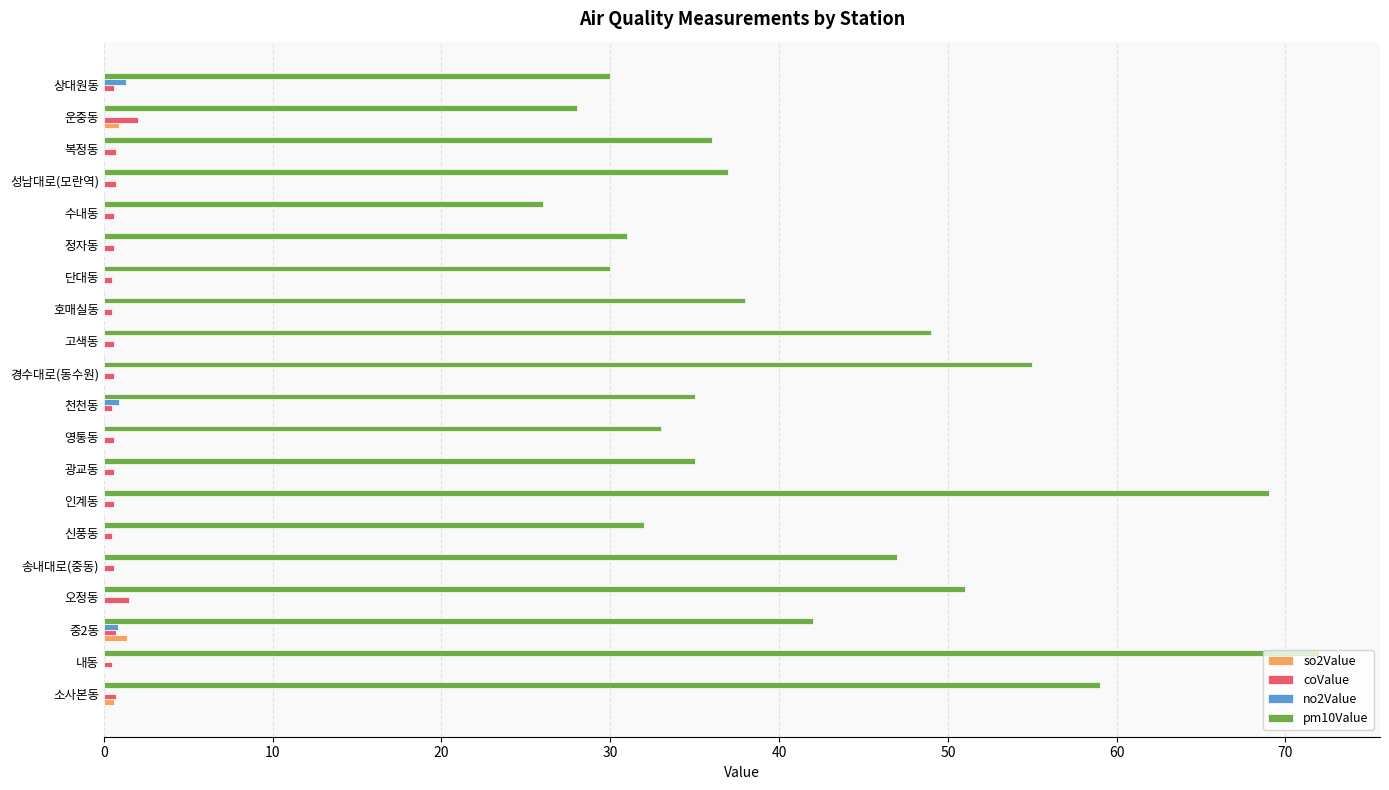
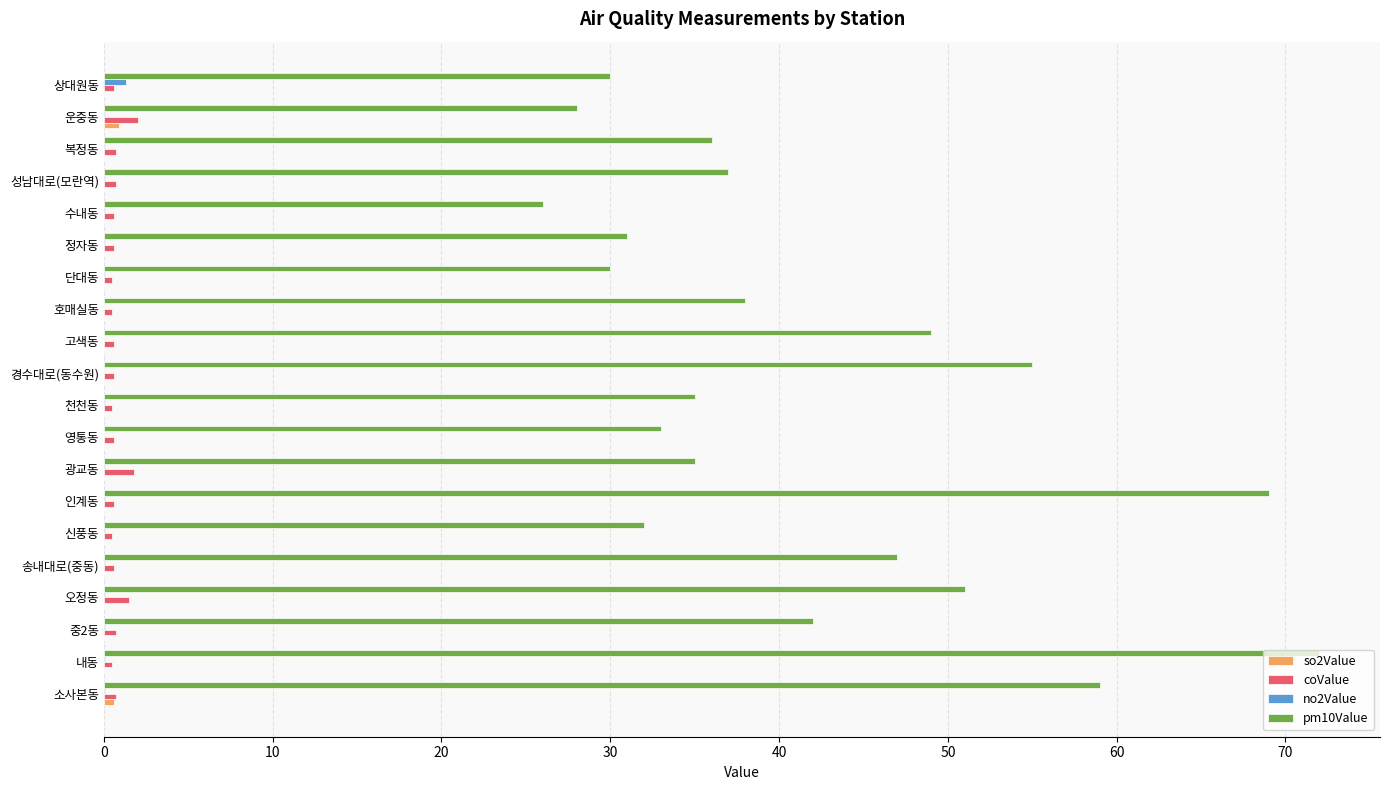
  {
    "so2Value": {
      "운중동": 0.9,
-     "중2동": 1.4,
+     "중2동": 0.0,
      "소사본동": 0.6
    },
    "coValue": {
      "상대원동": 0.6,
      "운중동": 2.0,
      "복정동": 0.7,
      "성남대로(모란역)": 0.7,
      "수내동": 0.6,
      "정자동": 0.6,
      "단대동": 0.5,
      "호매실동": 0.5,
      "고색동": 0.6,
      "경수대로(동수원)": 0.6,
      "천천동": 0.5,
      "영통동": 0.6,
-     "광교동": 0.6,
+     "광교동": 1.8,
      "인계동": 0.6,
      "신풍동": 0.5,
      "송내대로(중동)": 0.6,
      "오정동": 1.5,
      "중2동": 0.7,
      "내동": 0.5,
      "소사본동": 0.7
    },
    "no2Value": {
      "상대원동": 1.3,
-     "천천동": 0.9,
-     "중2동": 0.8
+     "천천동": 0.0,
+     "중2동": 0.1
    },
    "pm10Value": {
      "상대원동": 30.0,
      "운중동": 28.0,
      "복정동": 36.0,
      "성남대로(모란역)": 37.0,
      "수내동": 26.0,
      "정자동": 31.0,
      "단대동": 30.0,
      "호매실동": 38.0,
      "고색동": 49.0,
      "경수대로(동수원)": 55.0,
      "천천동": 35.0,
      "영통동": 33.0,
      "광교동": 35.0,
      "인계동": 69.0,
      "신풍동": 32.0,
      "송내대로(중동)": 47.0,
      "오정동": 51.0,
      "중2동": 42.0,
      "소사본동": 59.0
    }
  }
